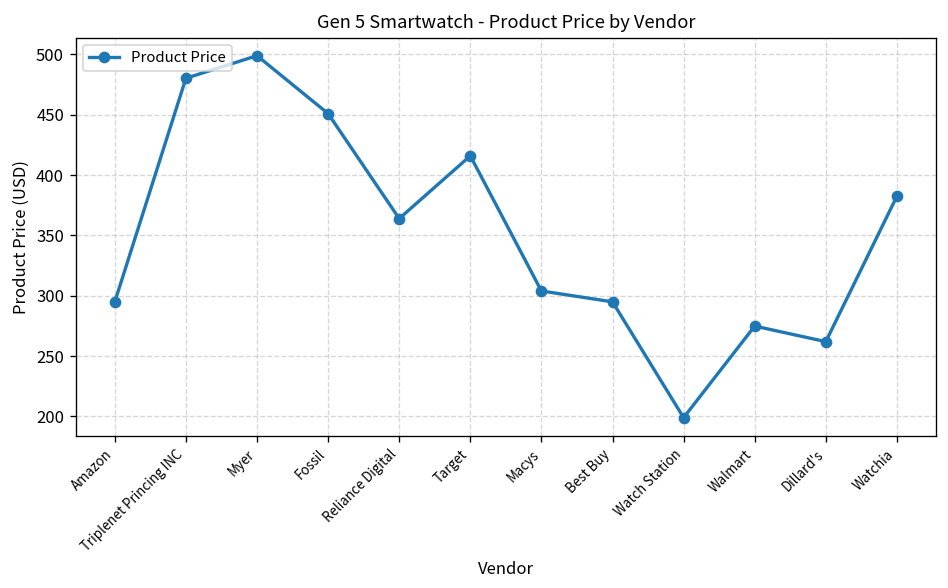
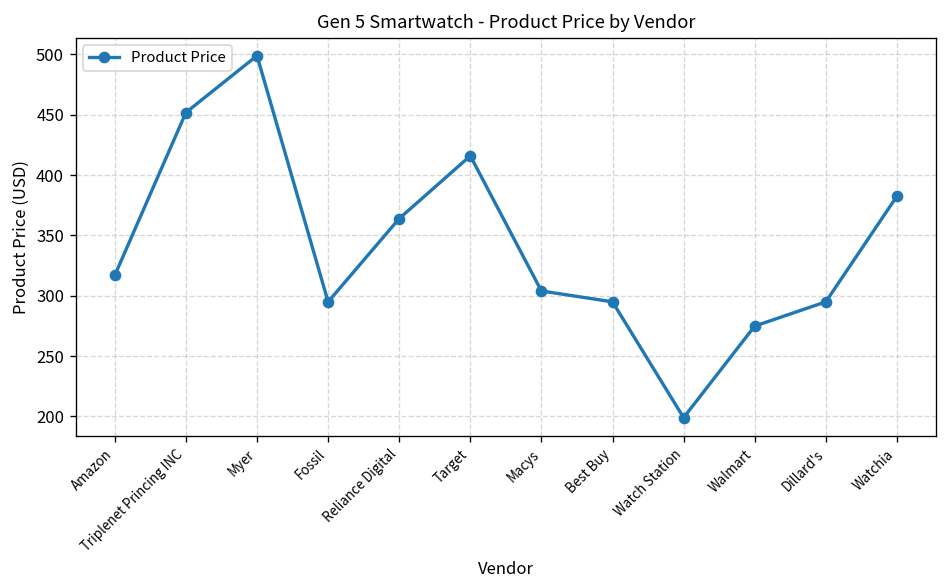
  {
-   "Amazon": 295,
-   "Triplenet Princing INC": 480,
+   "Amazon": 317,
+   "Triplenet Princing INC": 452,
    "Myer": 499,
-   "Fossil": 451,
+   "Fossil": 295,
    "Reliance Digital": 364,
    "Target": 416,
    "Macys": 304,
    "Best Buy": 295,
    "Watch Station": 199,
    "Walmart": 275,
-   "Dillard's": 262,
+   "Dillard's": 295,
    "Watchia": 383
  }
